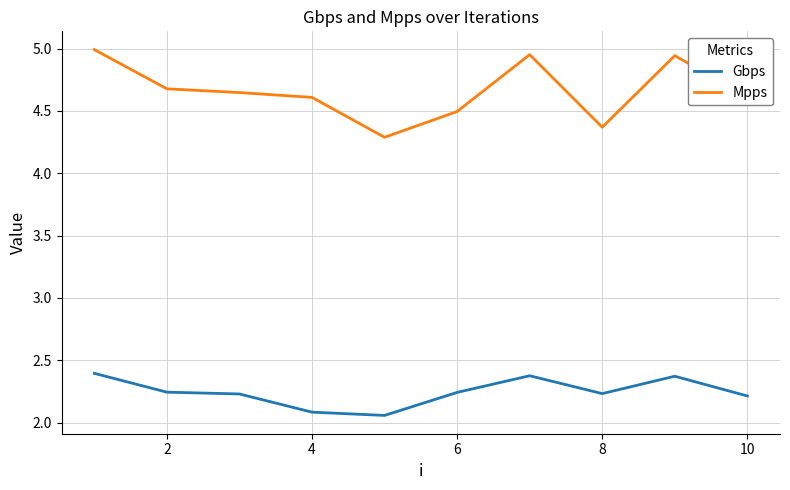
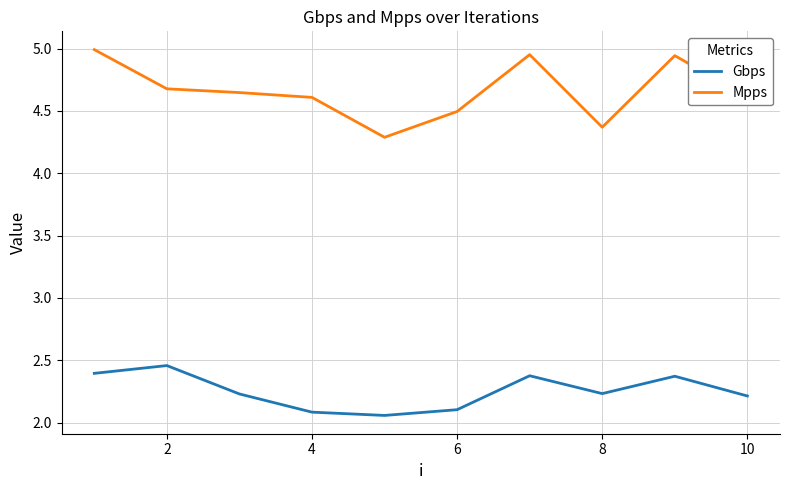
  {
    "Gbps": {
-     "2": 2.25,
+     "2": 2.46,
      "4": 2.08,
-     "6": 2.24,
+     "6": 2.10,
      "8": 2.23,
      "10": 2.21
    },
    "Mpps": {
      "2": 4.68,
      "4": 4.61,
      "6": 4.50,
      "8": 4.37
    }
  }
